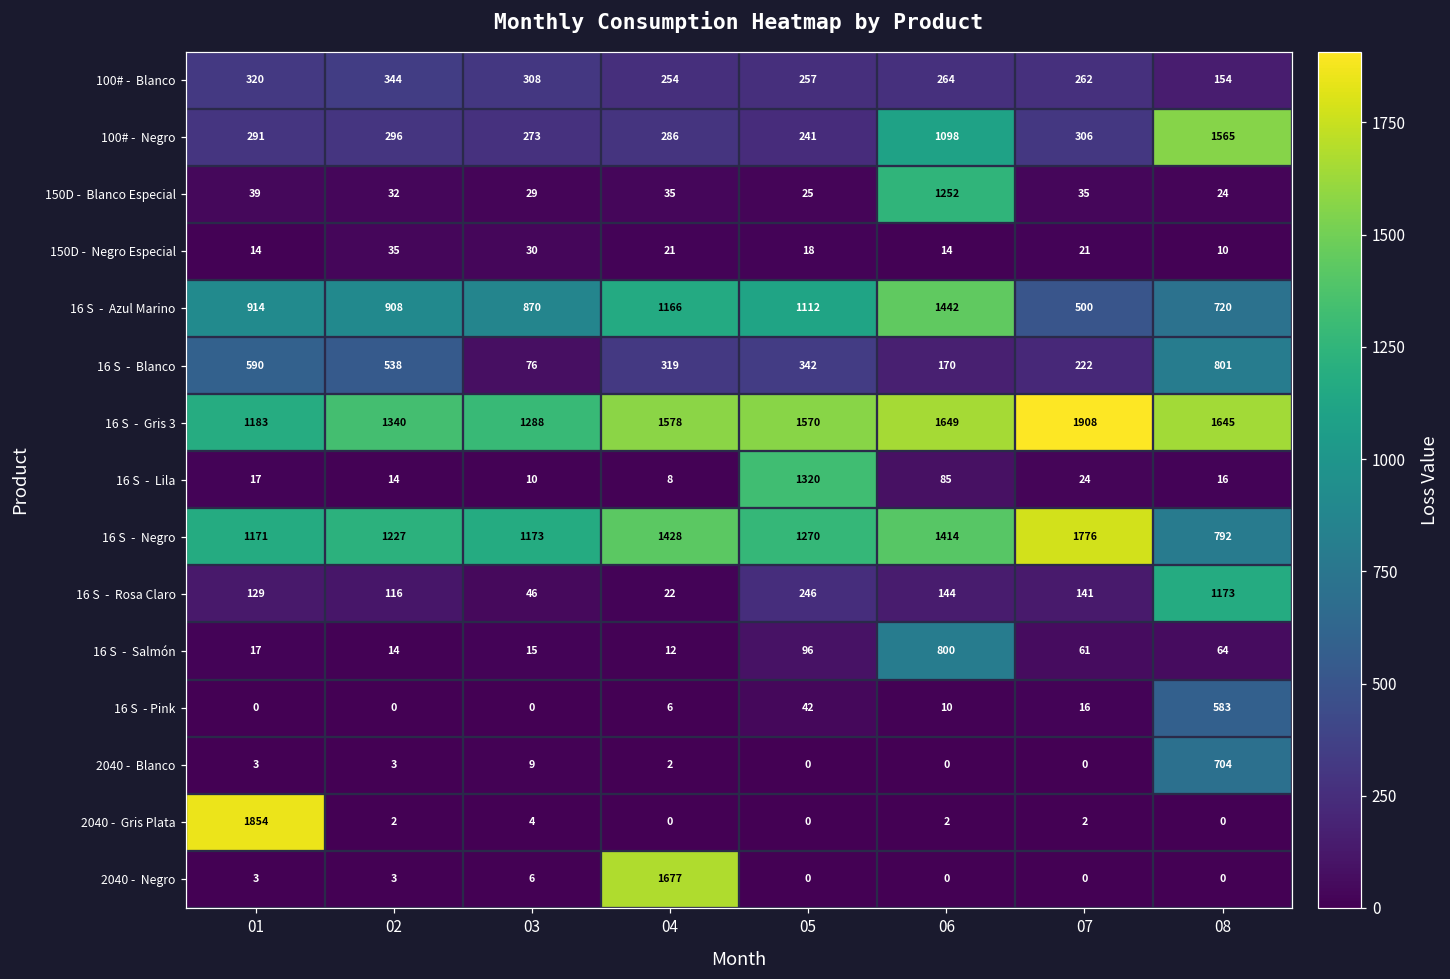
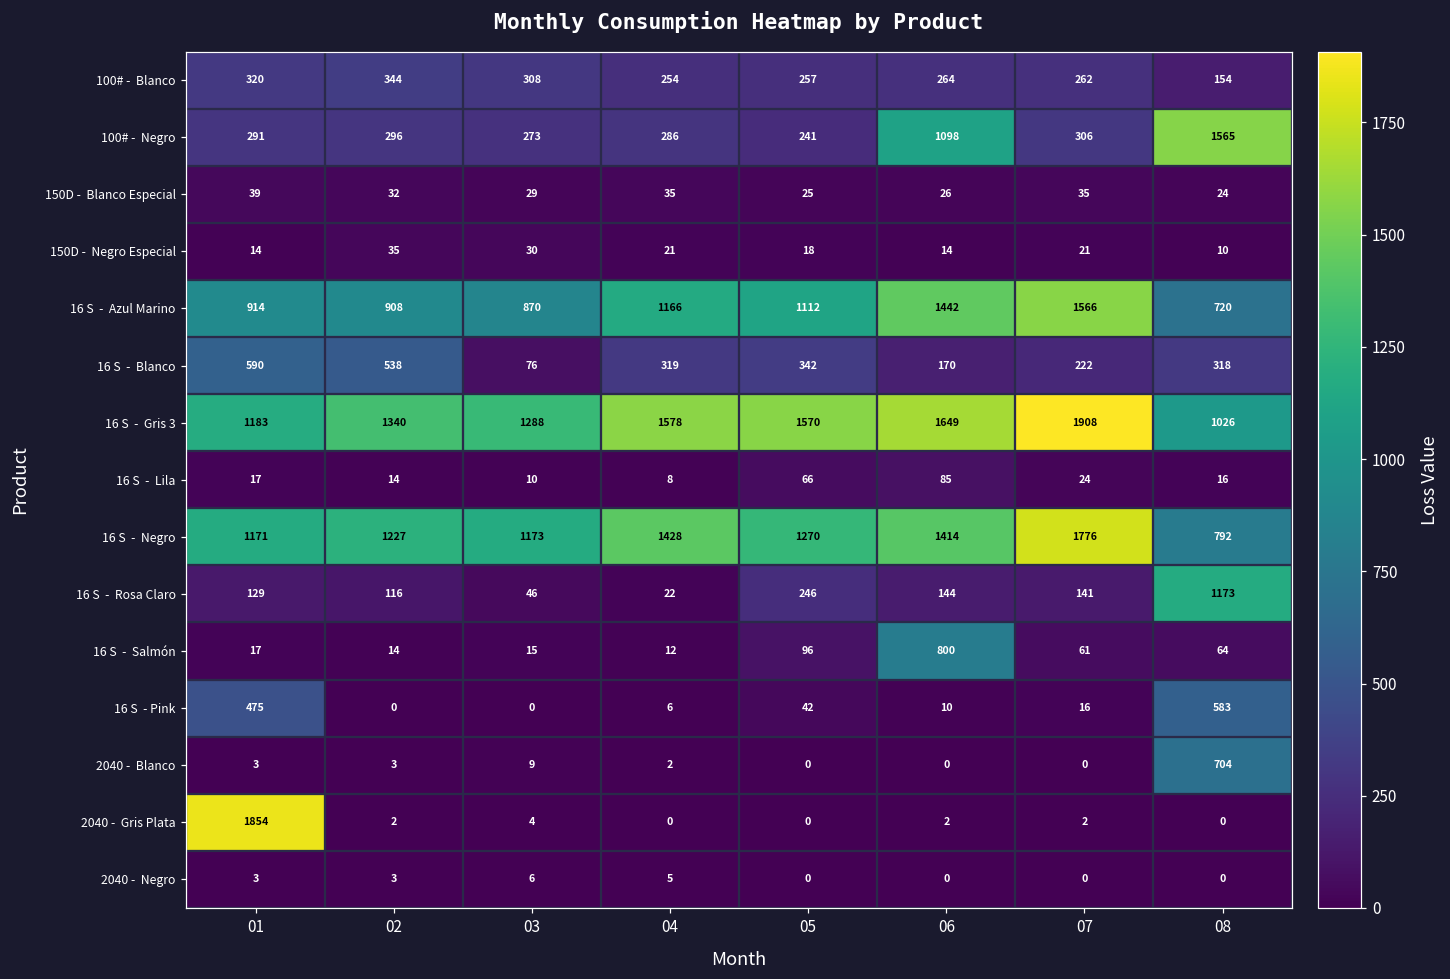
  {
    "100# - Blanco": {
      "01": 320,
      "02": 344,
      "03": 308,
      "04": 254,
      "05": 257,
      "06": 264,
      "07": 262,
      "08": 154
    },
    "100# - Negro": {
      "01": 291,
      "02": 296,
      "03": 273,
      "04": 286,
      "05": 241,
      "06": 1098,
      "07": 306,
      "08": 1565
    },
    "150D - Blanco Especial": {
      "01": 39,
      "02": 32,
      "03": 29,
      "04": 35,
      "05": 25,
-     "06": 1252,
+     "06": 26,
      "07": 35,
      "08": 24
    },
    "150D - Negro Especial": {
      "01": 14,
      "02": 35,
      "03": 30,
      "04": 21,
      "05": 18,
      "06": 14,
      "07": 21,
      "08": 10
    },
    "16 S - Azul Marino": {
      "01": 914,
      "02": 908,
      "03": 870,
      "04": 1166,
      "05": 1112,
      "06": 1442,
-     "07": 500,
+     "07": 1566,
      "08": 720
    },
    "16 S - Blanco": {
      "01": 590,
      "02": 538,
      "03": 76,
      "04": 319,
      "05": 342,
      "06": 170,
      "07": 222,
-     "08": 801
+     "08": 318
    },
    "16 S - Gris 3": {
      "01": 1183,
      "02": 1340,
      "03": 1288,
      "04": 1578,
      "05": 1570,
      "06": 1649,
      "07": 1908,
-     "08": 1645
+     "08": 1026
    },
    "16 S - Lila": {
      "01": 17,
      "02": 14,
      "03": 10,
      "04": 8,
-     "05": 1320,
+     "05": 66,
      "06": 85,
      "07": 24,
      "08": 16
    },
    "16 S - Negro": {
      "01": 1171,
      "02": 1227,
      "03": 1173,
      "04": 1428,
      "05": 1270,
      "06": 1414,
      "07": 1776,
      "08": 792
    },
    "16 S - Rosa Claro": {
      "01": 129,
      "02": 116,
      "03": 46,
      "04": 22,
      "05": 246,
      "06": 144,
      "07": 141,
      "08": 1173
    },
    "16 S - Salmón": {
      "01": 17,
      "02": 14,
      "03": 15,
      "04": 12,
      "05": 96,
      "06": 800,
      "07": 61,
      "08": 64
    },
    "16 S - Pink": {
-     "01": 0,
+     "01": 475,
      "02": 0,
      "03": 0,
      "04": 6,
      "05": 42,
      "06": 10,
      "07": 16,
      "08": 583
    },
    "2040 - Blanco": {
      "01": 3,
      "02": 3,
      "03": 9,
      "04": 2,
      "05": 0,
      "06": 0,
      "07": 0,
      "08": 704
    },
    "2040 - Gris Plata": {
      "01": 1854,
      "02": 2,
      "03": 4,
      "04": 0,
      "05": 0,
      "06": 2,
      "07": 2,
      "08": 0
    },
    "2040 - Negro": {
      "01": 3,
      "02": 3,
      "03": 6,
-     "04": 1677,
+     "04": 5,
      "05": 0,
      "06": 0,
      "07": 0,
      "08": 0
    }
  }
